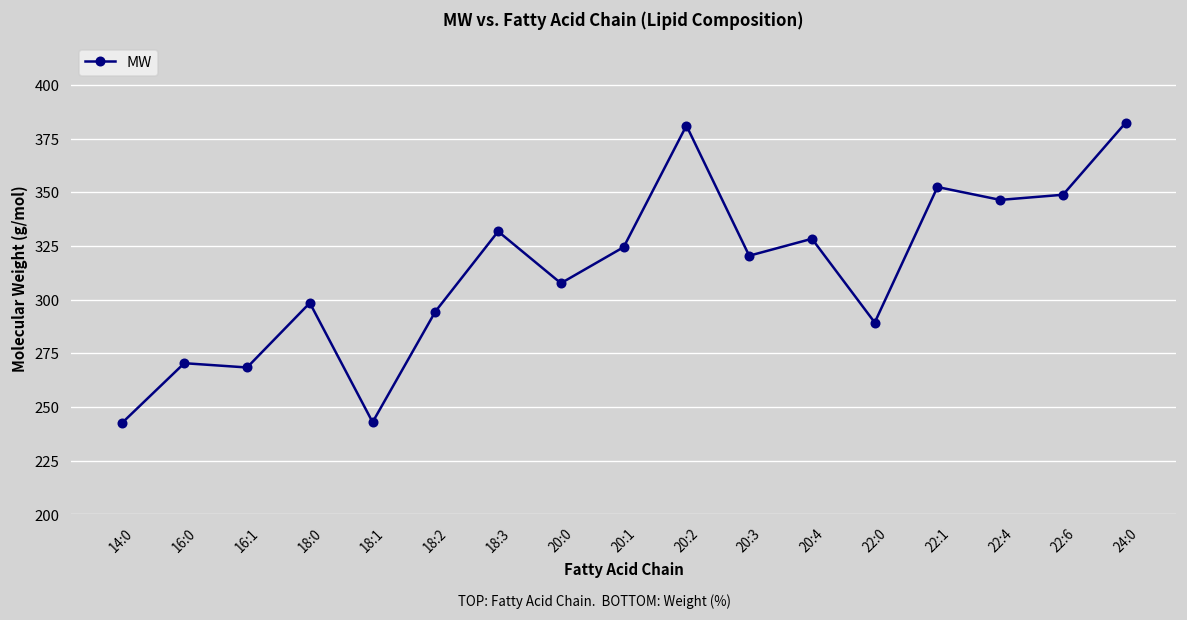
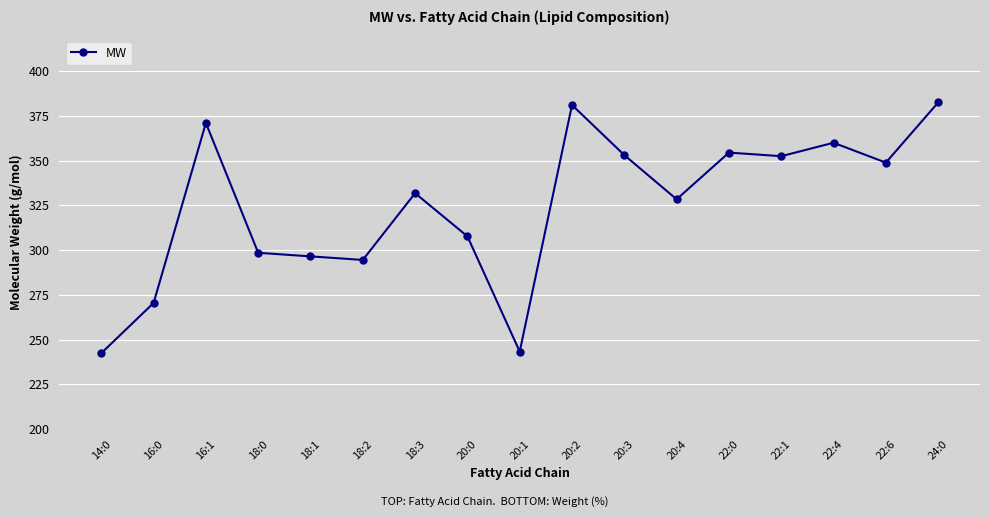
  {
    "14:0": 242,
    "16:0": 270,
-   "16:1": 268,
+   "16:1": 371,
    "18:0": 299,
-   "18:1": 243,
+   "18:1": 297,
    "18:2": 295,
    "18:3": 332,
    "20:0": 308,
-   "20:1": 325,
+   "20:1": 243,
    "20:2": 381,
-   "20:3": 321,
+   "20:3": 353,
    "20:4": 328,
-   "22:0": 289,
+   "22:0": 355,
    "22:1": 353,
-   "22:4": 347,
+   "22:4": 360,
    "22:6": 349,
    "24:0": 383
  }
